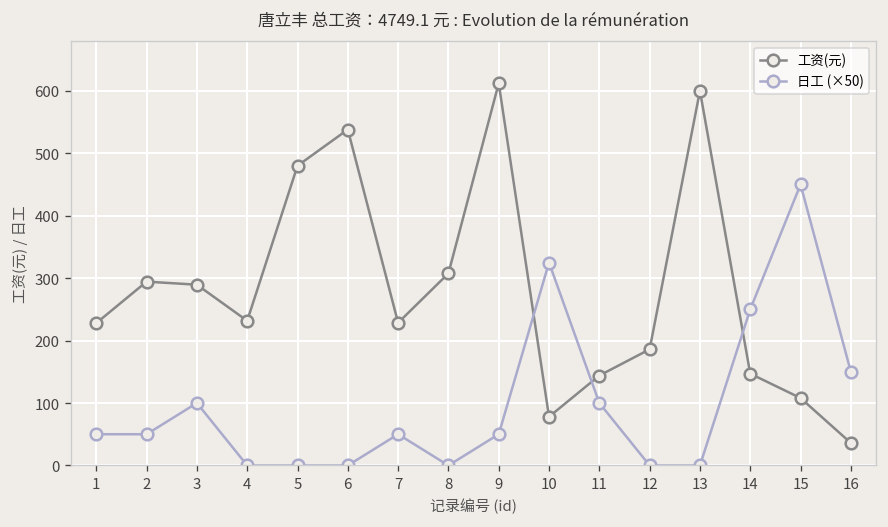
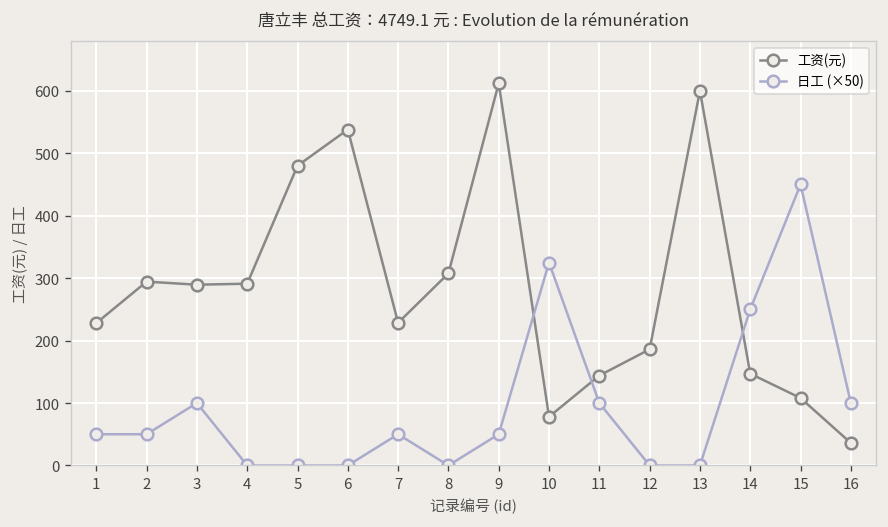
  {
    "工资(元)": {
      "1": 230,
      "2": 290,
      "3": 290,
-     "4": 230,
+     "4": 290,
      "5": 480,
      "6": 540,
      "7": 230,
      "8": 310,
      "9": 610,
      "10": 80,
      "11": 140,
      "12": 190,
      "13": 600,
      "14": 150,
      "15": 110,
      "16": 40
    },
    "日工 (×50)": {
      "1": 50,
      "2": 50,
      "3": 100,
      "4": 0,
      "5": 0,
      "6": 0,
      "7": 50,
      "8": 0,
      "9": 50,
      "10": 330,
      "11": 100,
      "12": 0,
      "13": 0,
      "14": 250,
      "15": 450,
-     "16": 150
+     "16": 100
    }
  }
